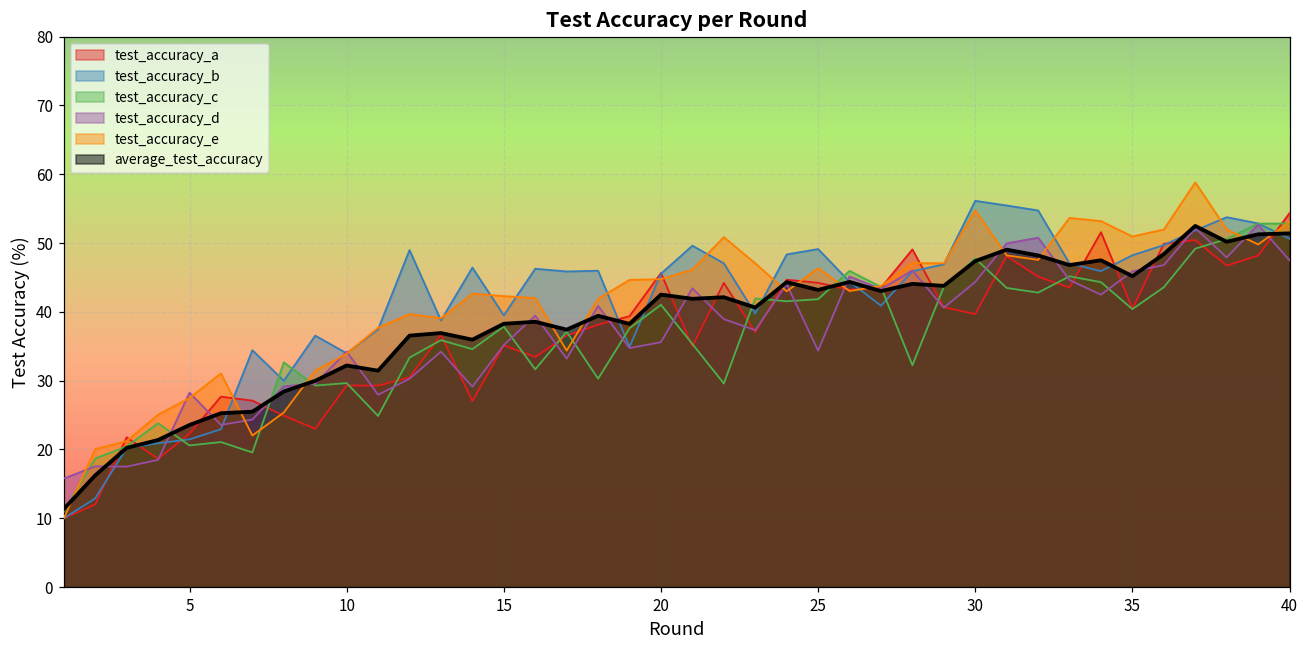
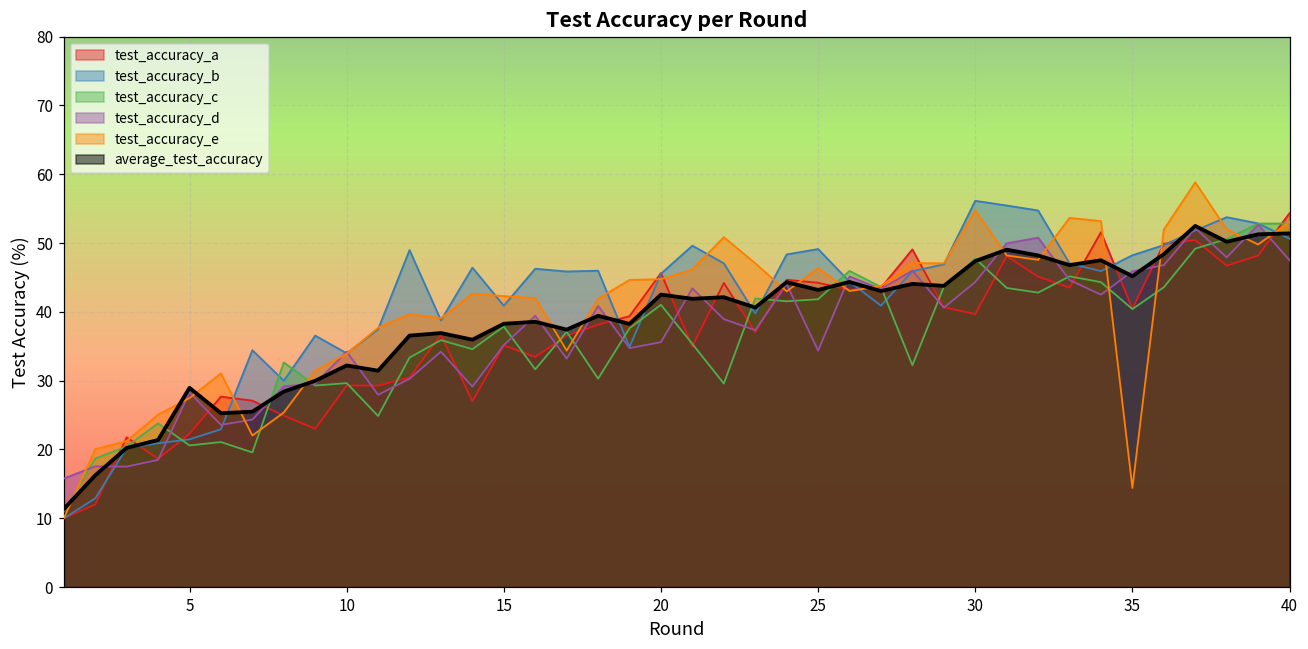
  {
    "test_accuracy_a": {
      "5": 22,
      "25": 44,
      "30": 40,
      "40": 54
    },
    "test_accuracy_b": {
      "5": 21,
-     "15": 40,
+     "15": 41,
      "25": 49,
      "30": 56,
      "35": 48,
      "40": 51
    },
    "test_accuracy_c": {
      "5": 21,
      "15": 38,
      "20": 41,
      "25": 42
    },
    "test_accuracy_d": {
      "5": 28,
      "20": 36,
      "25": 34,
      "30": 44,
      "35": 46,
      "40": 48
    },
    "test_accuracy_e": {
      "5": 27,
      "15": 42,
      "20": 45,
      "25": 46,
      "30": 55,
-     "35": 51
+     "35": 14
    },
    "average_test_accuracy": {
-     "5": 24,
+     "5": 29,
      "10": 32,
      "15": 38,
      "20": 43,
      "25": 43,
      "35": 45,
      "40": 51
    }
  }
